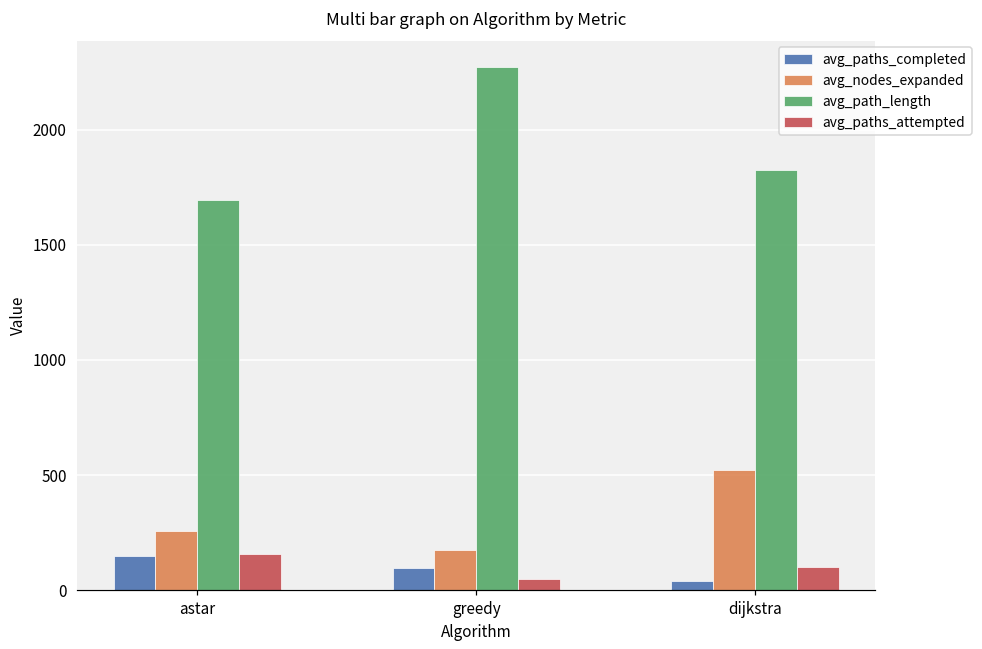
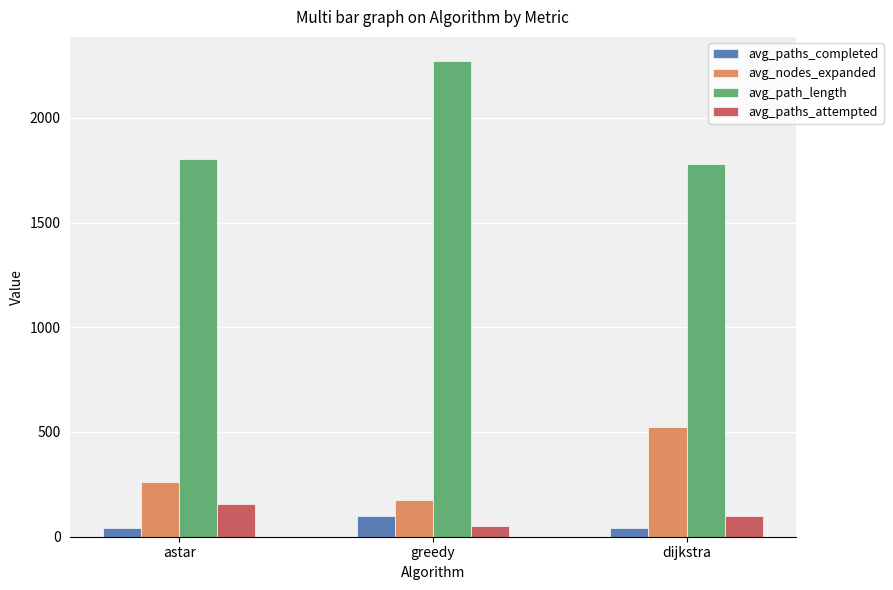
  {
    "avg_paths_completed": {
-     "astar": 150,
+     "astar": 40,
      "greedy": 100,
      "dijkstra": 40
    },
    "avg_path_length": {
-     "astar": 1700,
+     "astar": 1800,
      "greedy": 2270,
-     "dijkstra": 1820
+     "dijkstra": 1780
    }
  }
